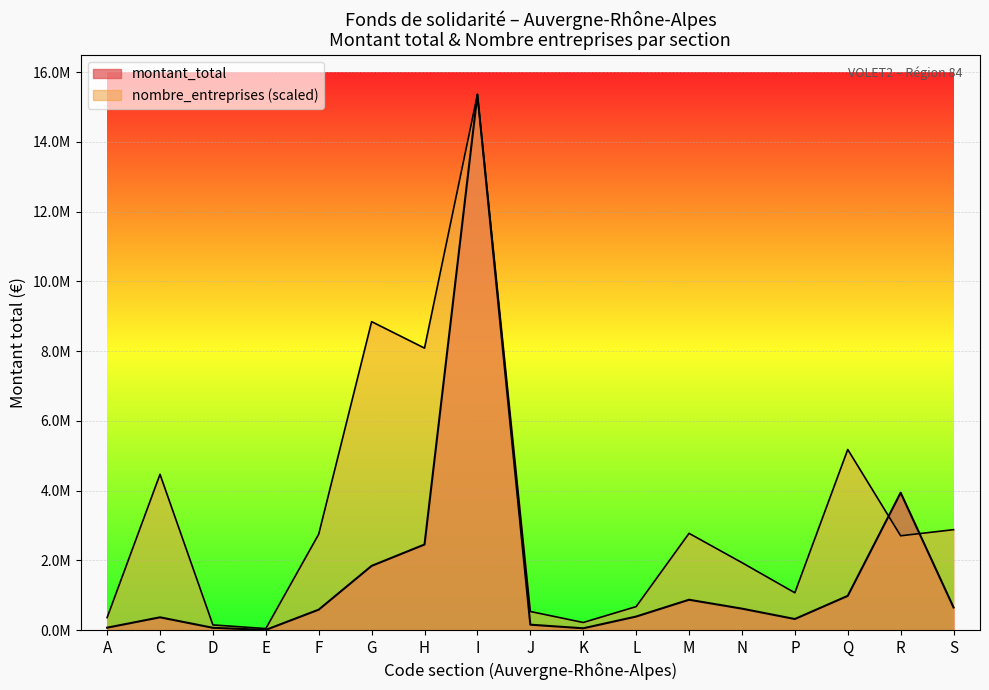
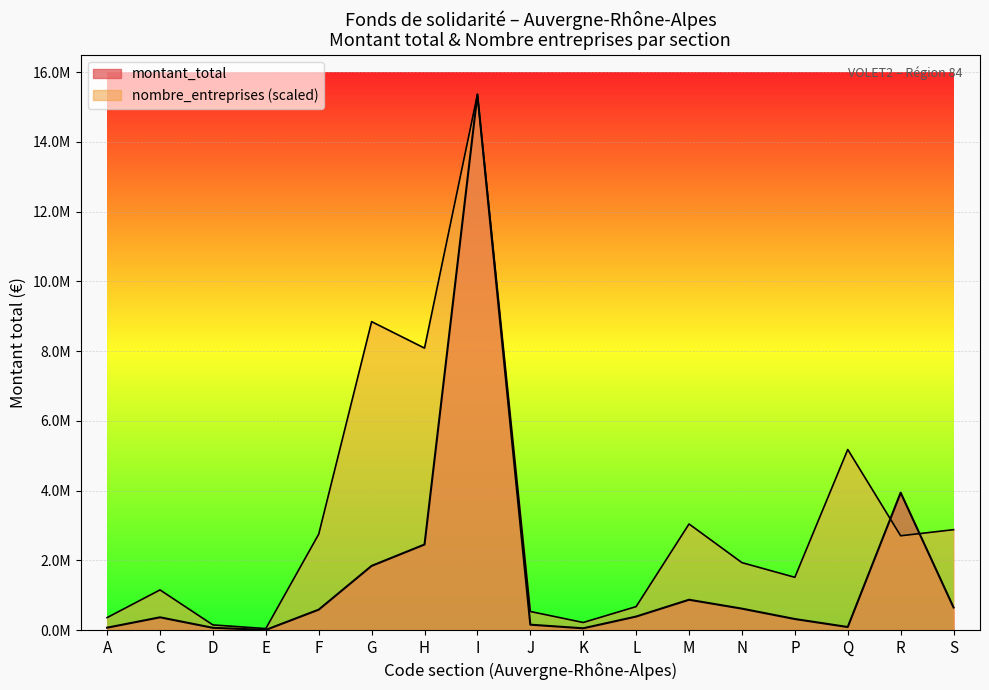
  {
    "montant_total": {
      "A": 100000,
      "C": 400000,
      "D": 100000,
      "F": 600000,
      "G": 1800000,
      "H": 2500000,
      "J": 200000,
      "K": 100000,
      "L": 400000,
      "M": 900000,
      "N": 600000,
      "P": 300000,
-     "Q": 1000000,
+     "Q": 100000,
      "R": 3900000,
      "S": 700000
    },
    "nombre_entreprises (scaled)": {
      "A": 400000,
-     "C": 4500000,
+     "C": 1200000,
      "D": 200000,
      "F": 2800000,
      "G": 8800000,
      "H": 8100000,
      "J": 500000,
      "K": 200000,
      "L": 700000,
-     "M": 2800000,
+     "M": 3000000,
      "N": 1900000,
-     "P": 1100000,
+     "P": 1500000,
      "Q": 5200000,
      "R": 2700000,
      "S": 2900000
    }
  }
